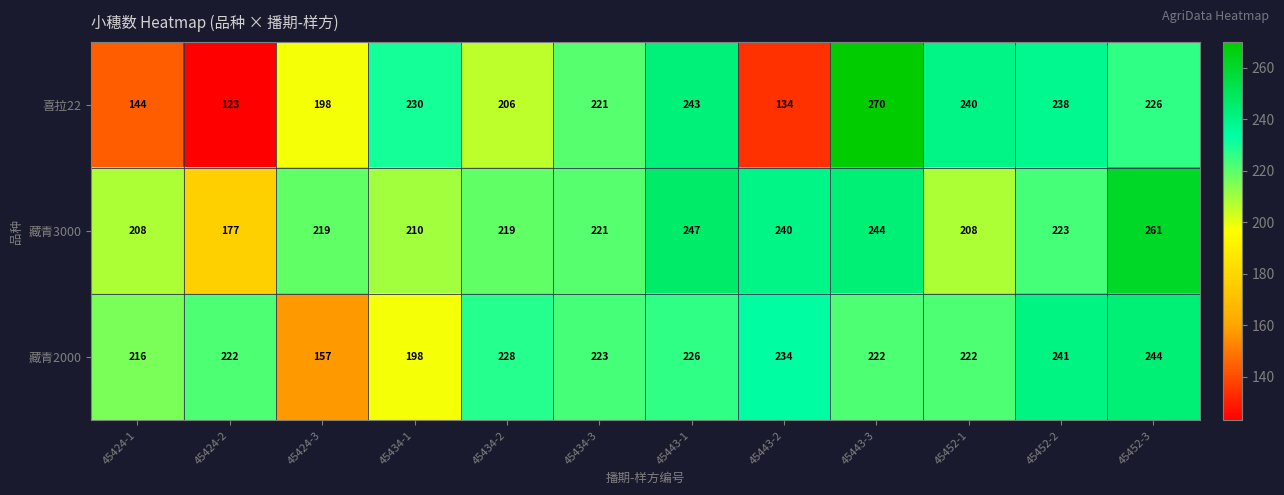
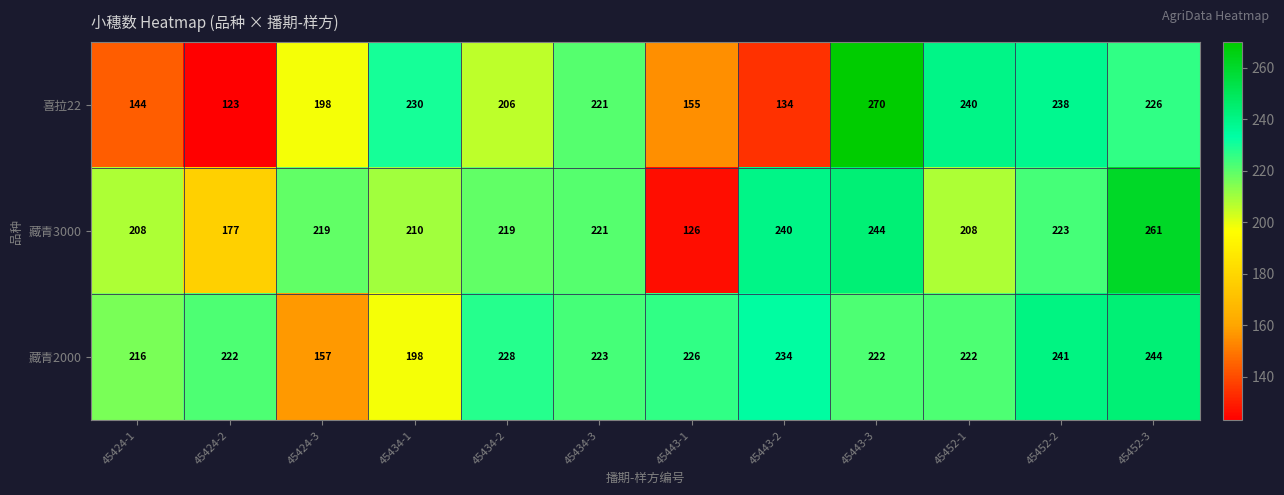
  {
    "喜拉22": {
      "45424-1": 144,
      "45424-2": 123,
      "45424-3": 198,
      "45434-1": 230,
      "45434-2": 206,
      "45434-3": 221,
-     "45443-1": 243,
+     "45443-1": 155,
      "45443-2": 134,
      "45443-3": 270,
      "45452-1": 240,
      "45452-2": 238,
      "45452-3": 226
    },
    "藏青3000": {
      "45424-1": 208,
      "45424-2": 177,
      "45424-3": 219,
      "45434-1": 210,
      "45434-2": 219,
      "45434-3": 221,
-     "45443-1": 247,
+     "45443-1": 126,
      "45443-2": 240,
      "45443-3": 244,
      "45452-1": 208,
      "45452-2": 223,
      "45452-3": 261
    },
    "藏青2000": {
      "45424-1": 216,
      "45424-2": 222,
      "45424-3": 157,
      "45434-1": 198,
      "45434-2": 228,
      "45434-3": 223,
      "45443-1": 226,
      "45443-2": 234,
      "45443-3": 222,
      "45452-1": 222,
      "45452-2": 241,
      "45452-3": 244
    }
  }
